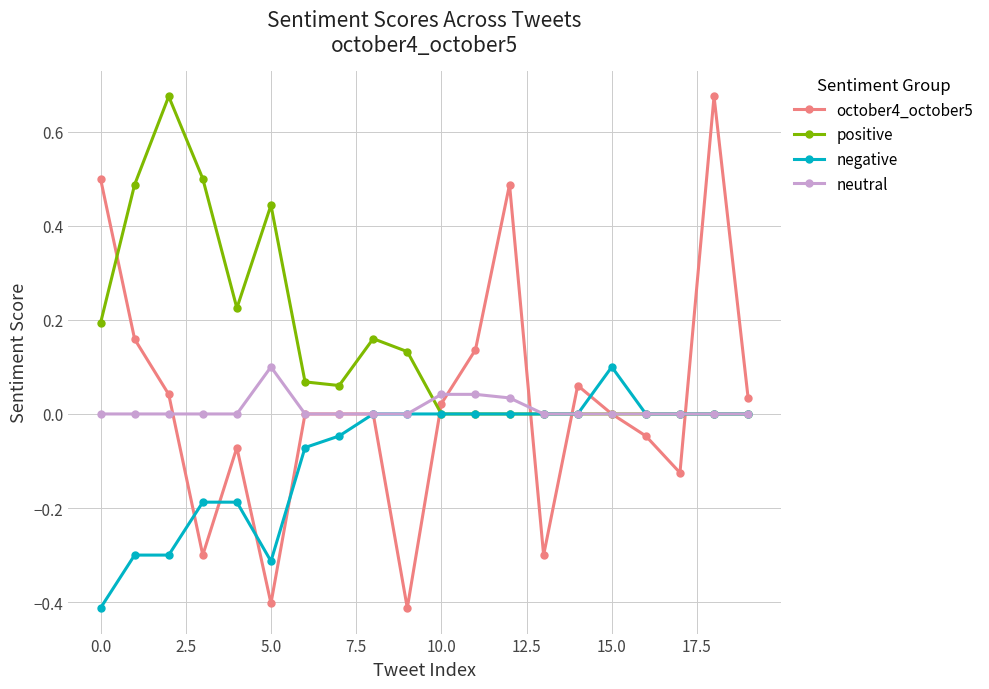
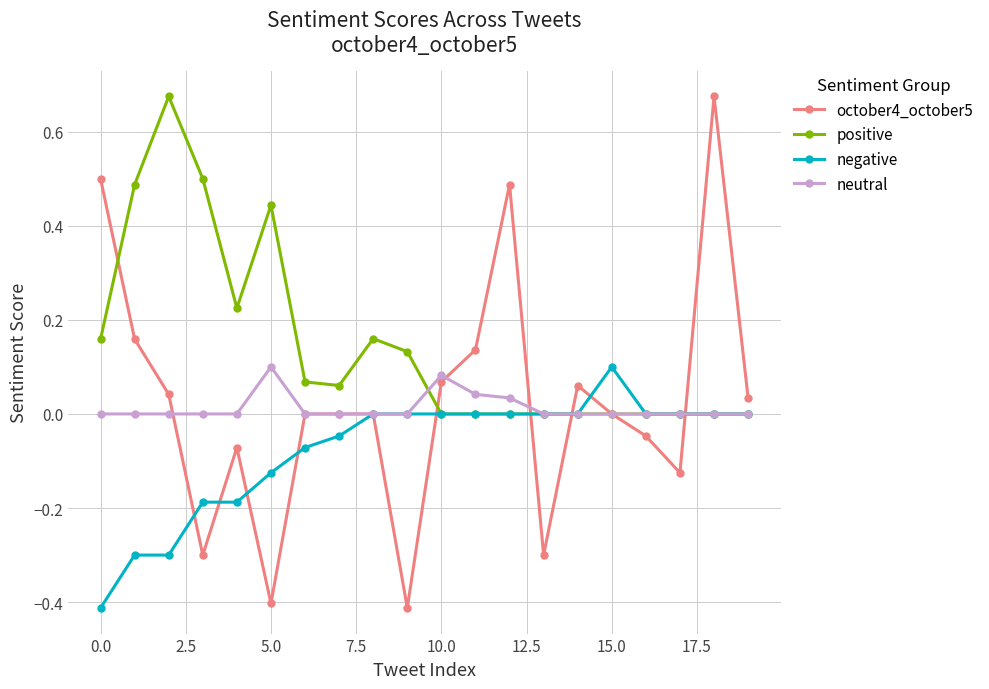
  {
    "october4_october5": {
      "0.0": 0.50,
      "5.0": -0.40,
-     "10.0": 0.02
+     "10.0": 0.07
    },
    "positive": {
-     "0.0": 0.19,
+     "0.0": 0.16,
      "5.0": 0.44
    },
    "negative": {
      "0.0": -0.41,
-     "5.0": -0.31,
+     "5.0": -0.13,
      "15.0": 0.10
    },
    "neutral": {
      "0.0": 0.00,
      "5.0": 0.10,
-     "10.0": 0.04
+     "10.0": 0.08
    }
  }
